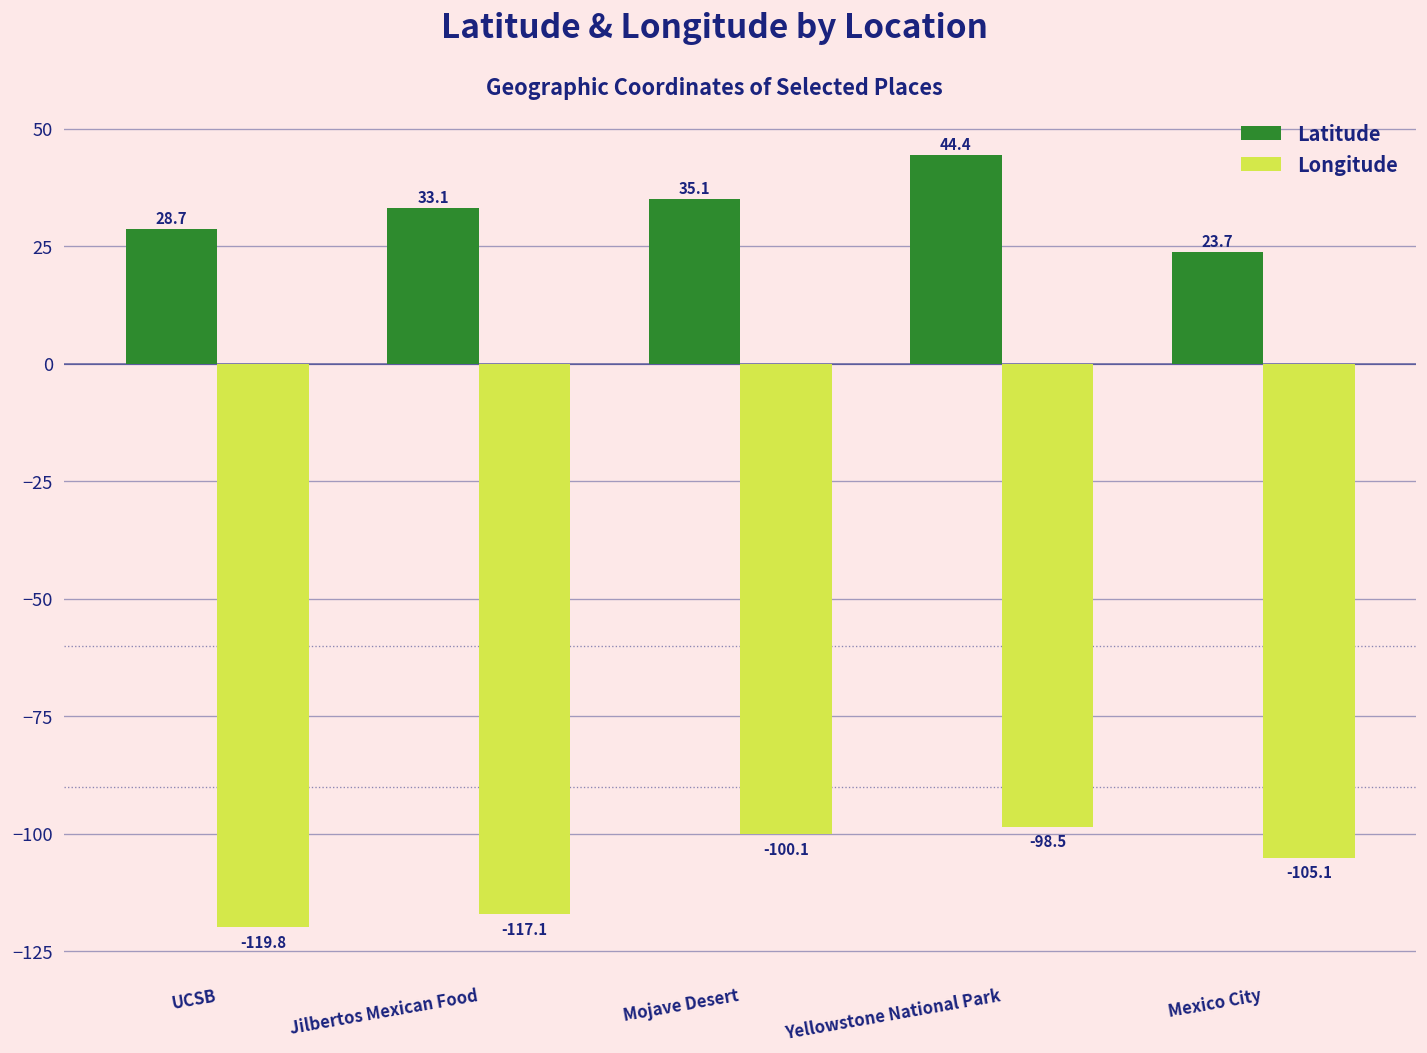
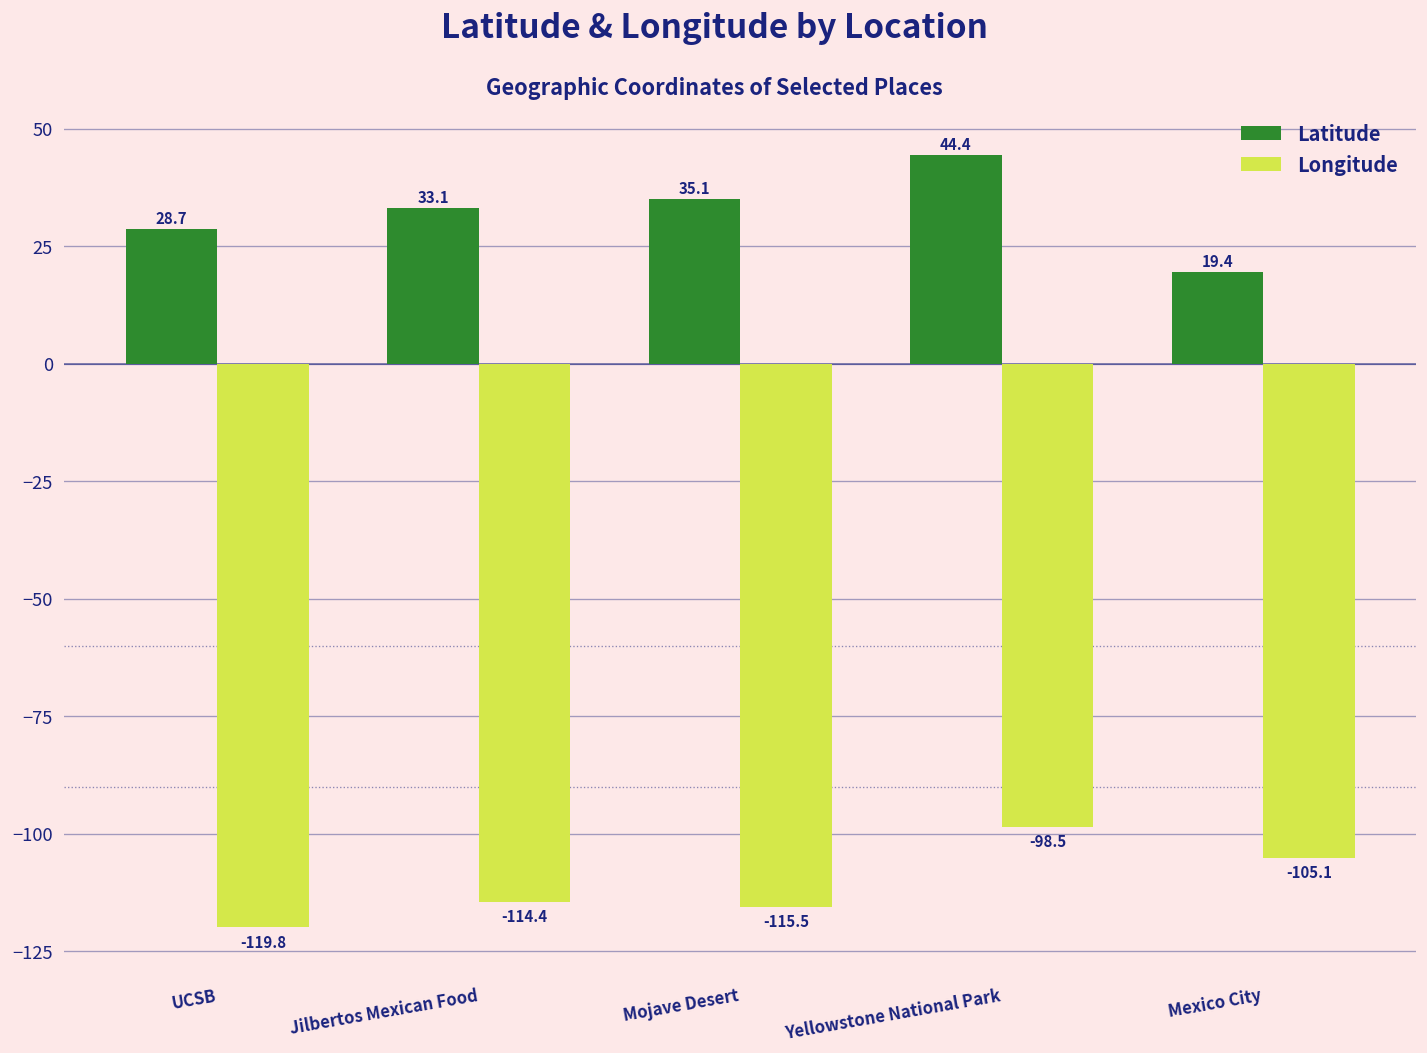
  {
    "Latitude": {
      "UCSB": 28.7,
      "Jilbertos Mexican Food": 33.1,
      "Mojave Desert": 35.1,
      "Yellowstone National Park": 44.4,
-     "Mexico City": 23.7
+     "Mexico City": 19.4
    },
    "Longitude": {
      "UCSB": -119.8,
-     "Jilbertos Mexican Food": -117.1,
-     "Mojave Desert": -100.1,
+     "Jilbertos Mexican Food": -114.4,
+     "Mojave Desert": -115.5,
      "Yellowstone National Park": -98.5,
      "Mexico City": -105.1
    }
  }
